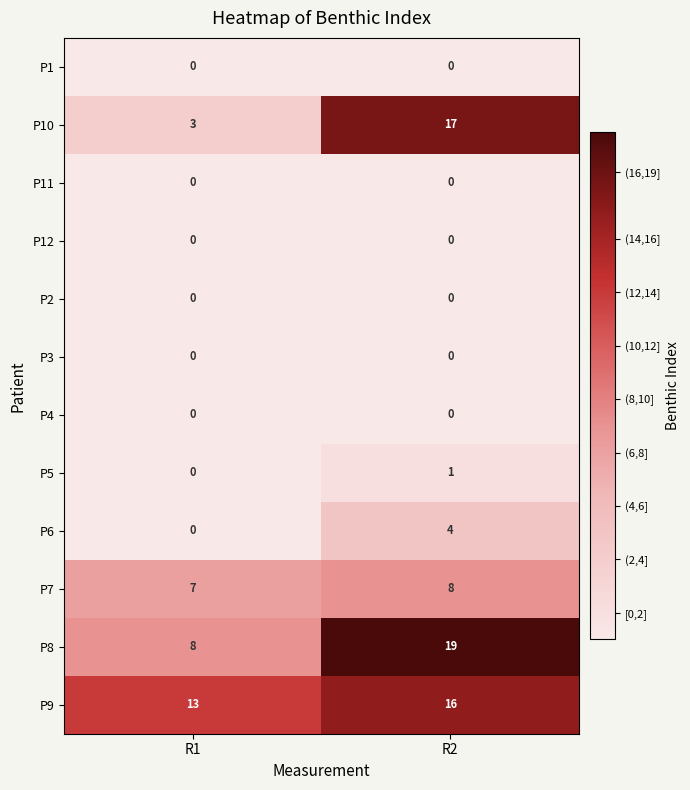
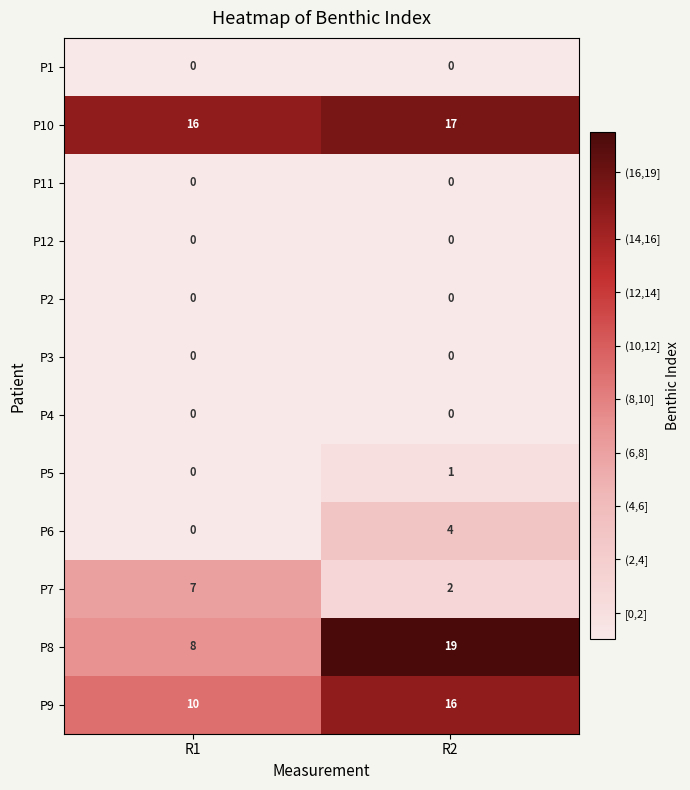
  {
    "P10": {
-     "R1": 3
+     "R1": 16
    },
    "P7": {
-     "R2": 8
+     "R2": 2
    },
    "P9": {
-     "R1": 13
+     "R1": 10
    }
  }
